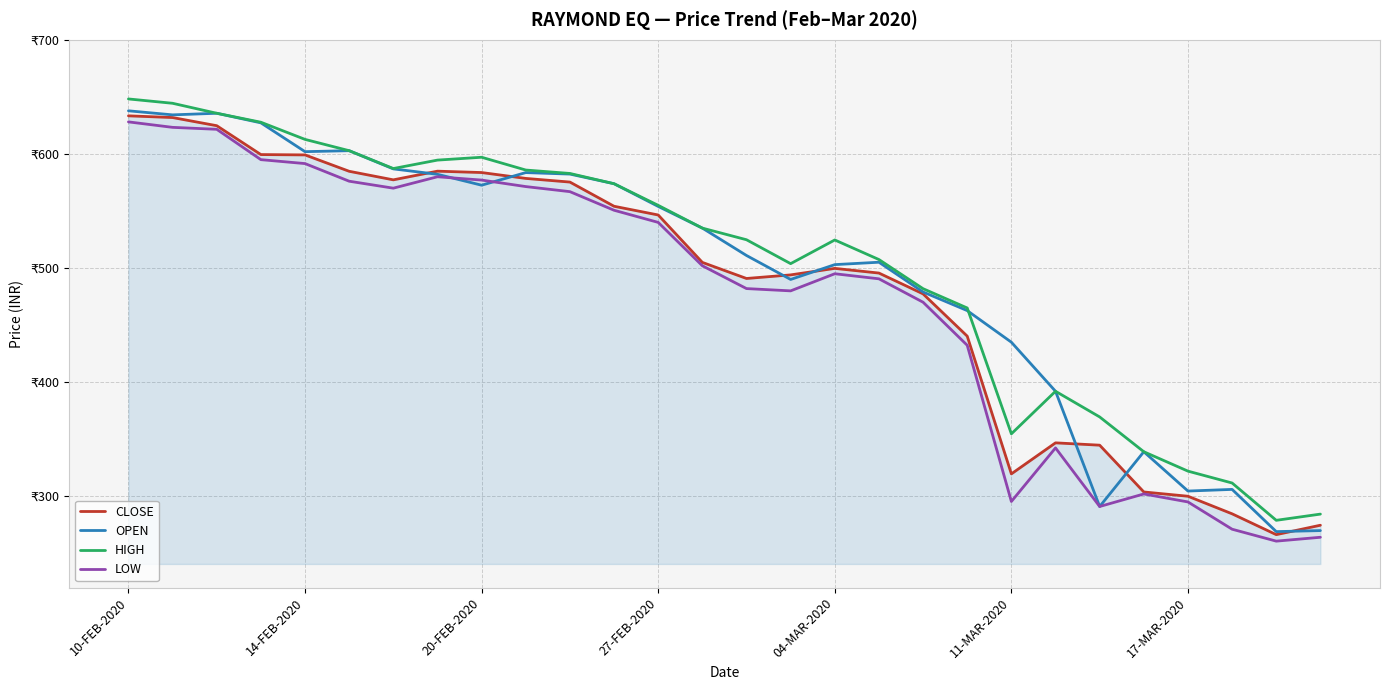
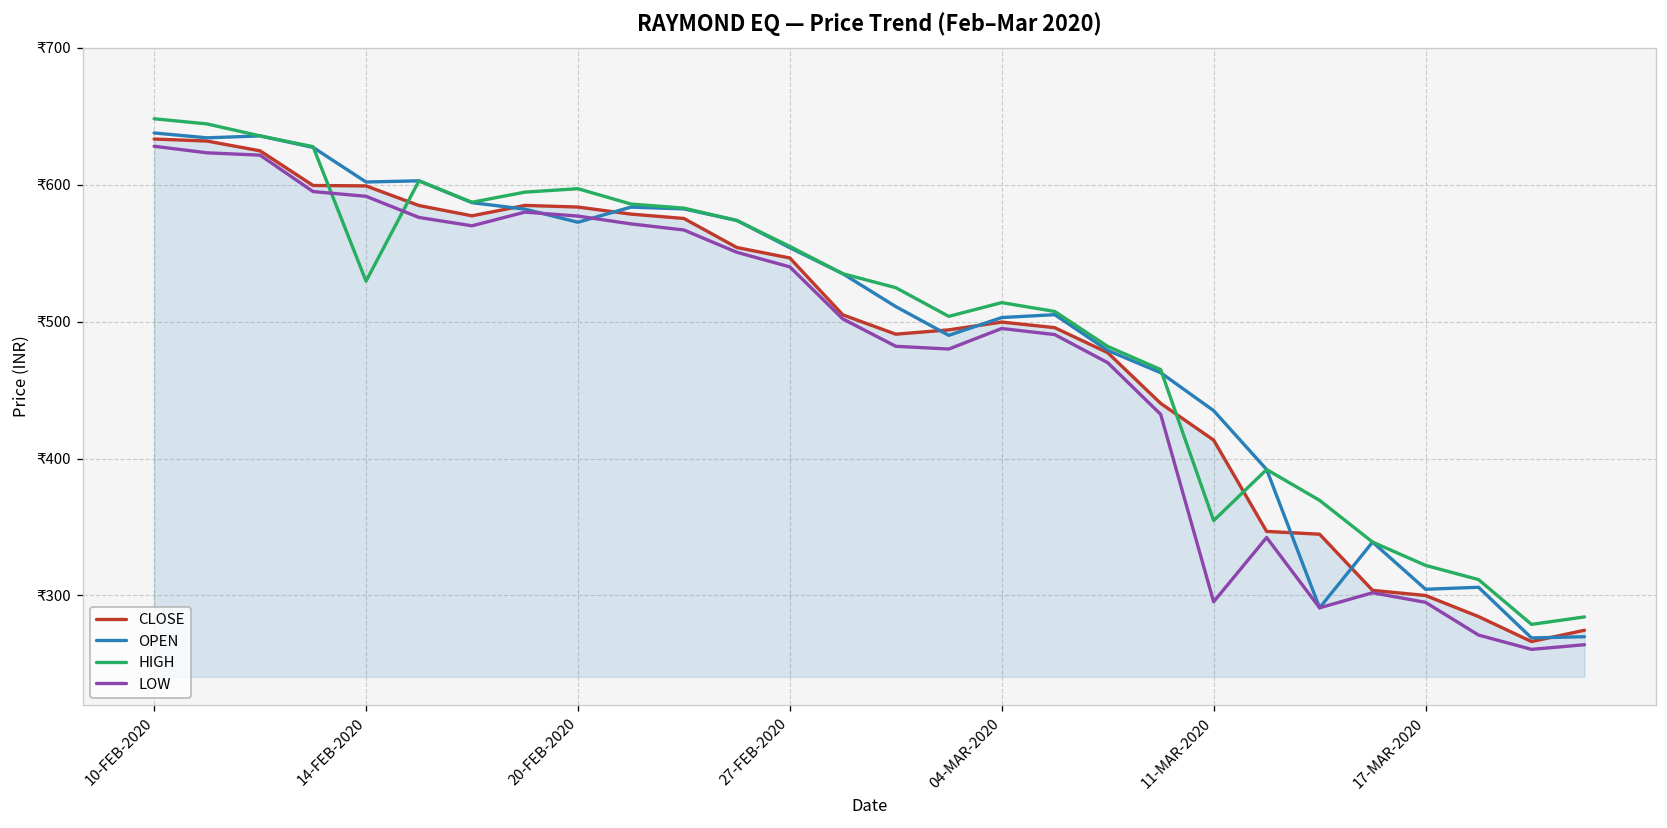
  {
    "CLOSE": {
      "10-FEB-2020": "₹633",
      "14-FEB-2020": "₹599",
      "20-FEB-2020": "₹584",
      "27-FEB-2020": "₹547",
      "04-MAR-2020": "₹500",
-     "11-MAR-2020": "₹320",
+     "11-MAR-2020": "₹414",
      "17-MAR-2020": "₹300"
    },
    "OPEN": {
      "10-FEB-2020": "₹638",
      "14-FEB-2020": "₹602",
      "20-FEB-2020": "₹573",
      "04-MAR-2020": "₹503",
      "11-MAR-2020": "₹435",
      "17-MAR-2020": "₹305"
    },
    "HIGH": {
      "10-FEB-2020": "₹648",
-     "14-FEB-2020": "₹613",
+     "14-FEB-2020": "₹530",
      "20-FEB-2020": "₹597",
-     "04-MAR-2020": "₹525",
+     "04-MAR-2020": "₹514",
      "11-MAR-2020": "₹355",
      "17-MAR-2020": "₹322"
    },
    "LOW": {
      "10-FEB-2020": "₹628",
      "14-FEB-2020": "₹592",
      "20-FEB-2020": "₹577",
      "27-FEB-2020": "₹540",
      "04-MAR-2020": "₹495",
      "11-MAR-2020": "₹295",
      "17-MAR-2020": "₹295"
    }
  }
